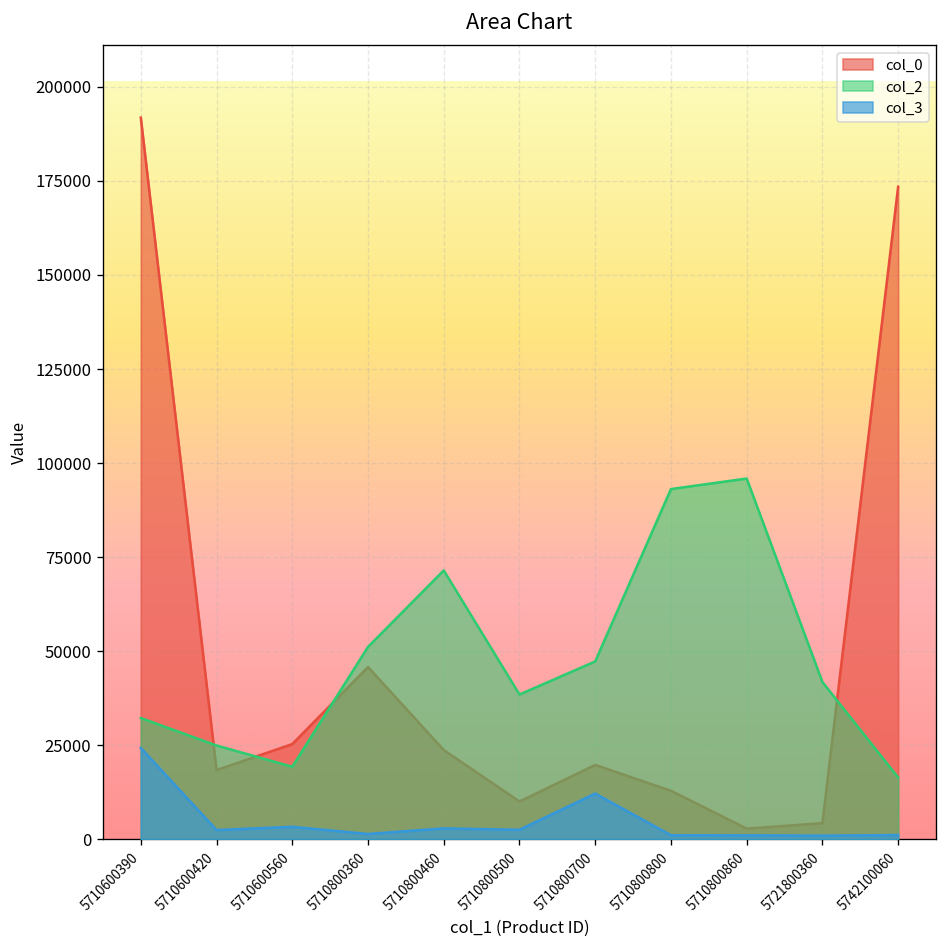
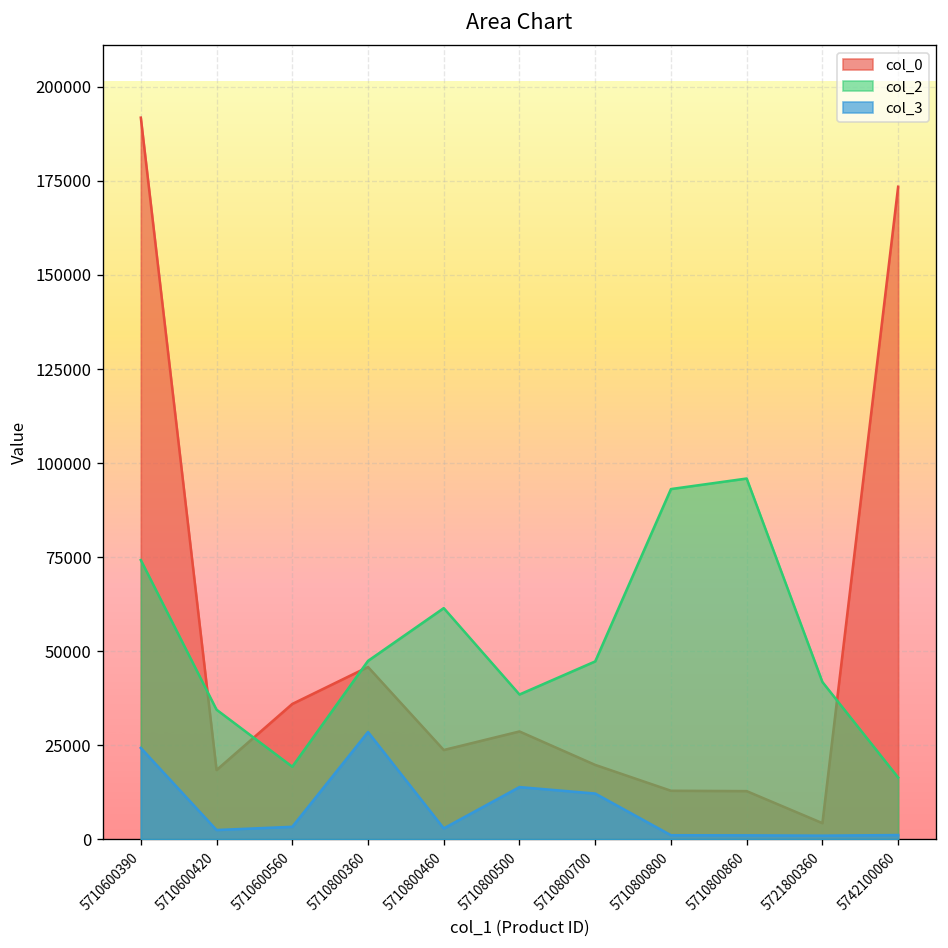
  {
    "col_0": {
      "5710600390": 192000,
      "5710600420": 18000,
-     "5710600560": 25000,
+     "5710600560": 36000,
      "5710800360": 46000,
      "5710800460": 24000,
-     "5710800500": 10000,
+     "5710800500": 29000,
      "5710800700": 20000,
      "5710800800": 13000,
-     "5710800860": 3000,
+     "5710800860": 13000,
      "5721800360": 4000,
      "5742100060": 173000
    },
    "col_2": {
-     "5710600390": 32000,
-     "5710600420": 25000,
+     "5710600390": 74000,
+     "5710600420": 34000,
      "5710600560": 19000,
-     "5710800360": 51000,
-     "5710800460": 71000,
+     "5710800360": 47000,
+     "5710800460": 61000,
      "5710800500": 39000,
      "5710800700": 47000,
      "5710800800": 93000,
      "5710800860": 96000,
      "5721800360": 42000,
      "5742100060": 16000
    },
    "col_3": {
      "5710600390": 24000,
      "5710600420": 2000,
      "5710600560": 3000,
-     "5710800360": 1000,
+     "5710800360": 29000,
      "5710800460": 3000,
-     "5710800500": 3000,
+     "5710800500": 14000,
      "5710800700": 12000,
      "5710800800": 1000,
      "5710800860": 1000,
      "5721800360": 1000,
      "5742100060": 1000
    }
  }
